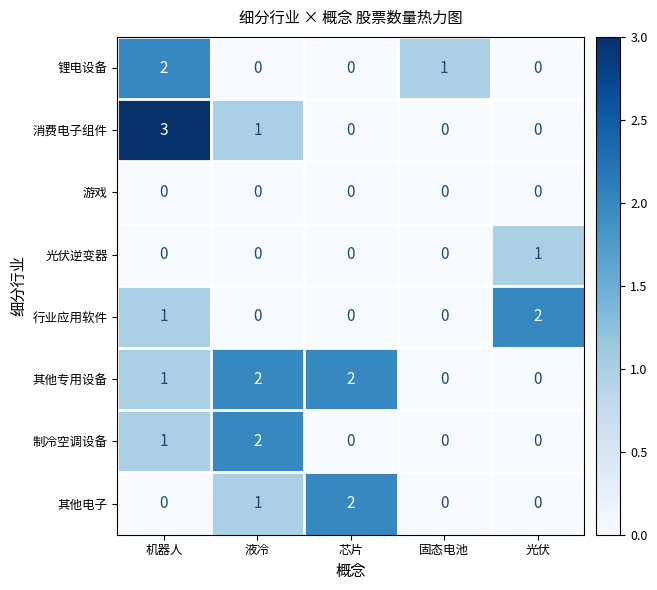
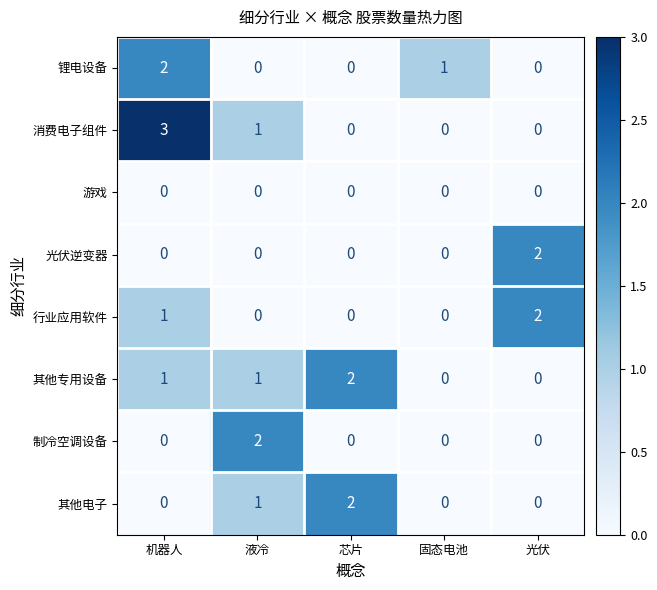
  {
    "锂电设备": {
      "机器人": 2,
      "液冷": 0,
      "芯片": 0,
      "固态电池": 1,
      "光伏": 0
    },
    "消费电子组件": {
      "机器人": 3,
      "液冷": 1,
      "芯片": 0,
      "固态电池": 0,
      "光伏": 0
    },
    "游戏": {
      "机器人": 0,
      "液冷": 0,
      "芯片": 0,
      "固态电池": 0,
      "光伏": 0
    },
    "光伏逆变器": {
      "机器人": 0,
      "液冷": 0,
      "芯片": 0,
      "固态电池": 0,
-     "光伏": 1
+     "光伏": 2
    },
    "行业应用软件": {
      "机器人": 1,
      "液冷": 0,
      "芯片": 0,
      "固态电池": 0,
      "光伏": 2
    },
    "其他专用设备": {
      "机器人": 1,
-     "液冷": 2,
+     "液冷": 1,
      "芯片": 2,
      "固态电池": 0,
      "光伏": 0
    },
    "制冷空调设备": {
-     "机器人": 1,
+     "机器人": 0,
      "液冷": 2,
      "芯片": 0,
      "固态电池": 0,
      "光伏": 0
    },
    "其他电子": {
      "机器人": 0,
      "液冷": 1,
      "芯片": 2,
      "固态电池": 0,
      "光伏": 0
    }
  }
